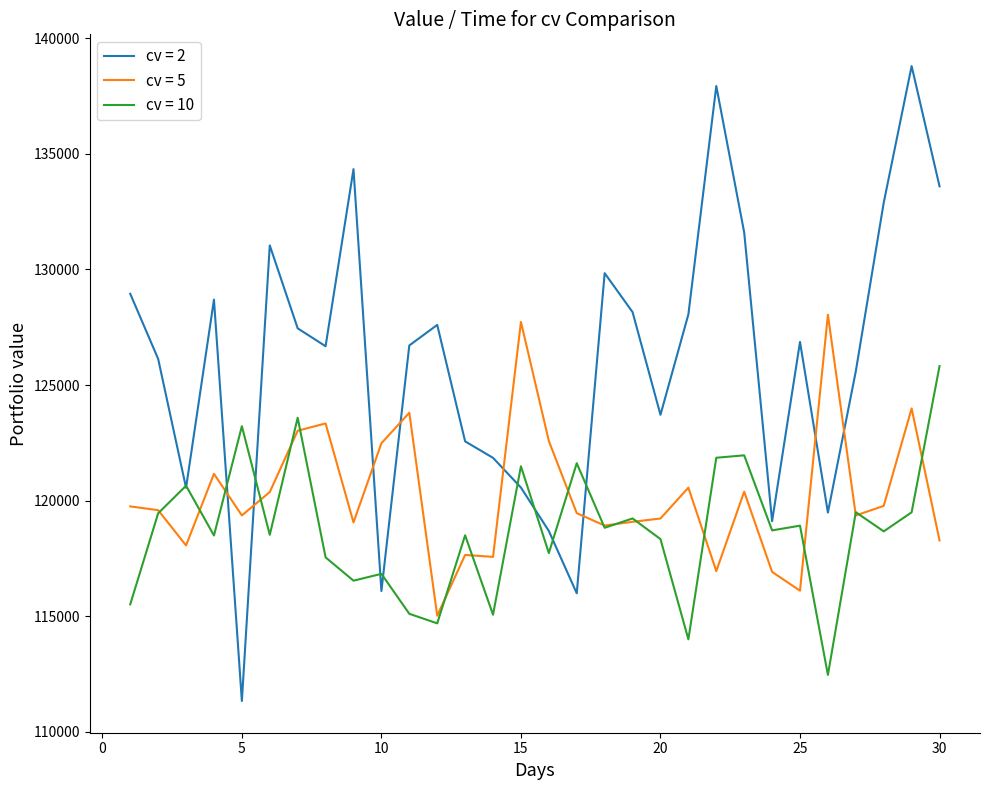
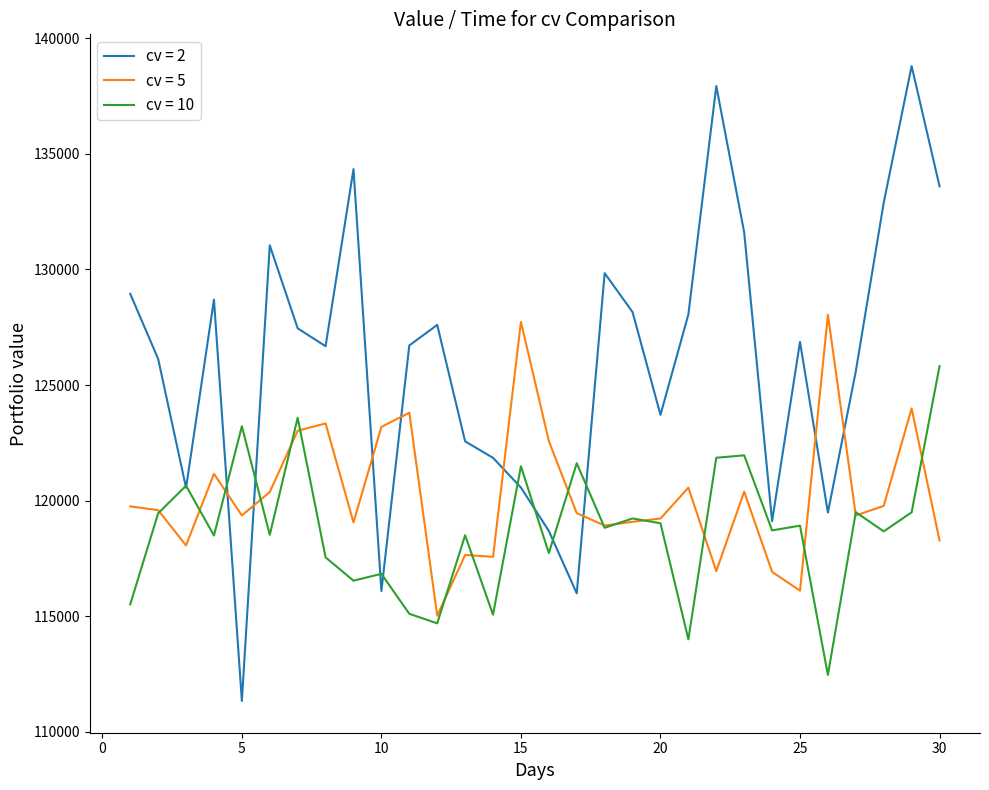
  {
    "cv = 2": {
      "5": 111300,
      "10": 116100,
      "15": 120600,
      "20": 123700,
      "25": 126900,
      "30": 133600
    },
    "cv = 5": {
      "5": 119400,
-     "10": 122500,
+     "10": 123200,
      "15": 127700,
      "20": 119200,
      "25": 116100,
      "30": 118300
    },
    "cv = 10": {
      "5": 123200,
      "10": 116800,
      "15": 121500,
-     "20": 118300,
+     "20": 119000,
      "25": 118900,
      "30": 125800
    }
  }
